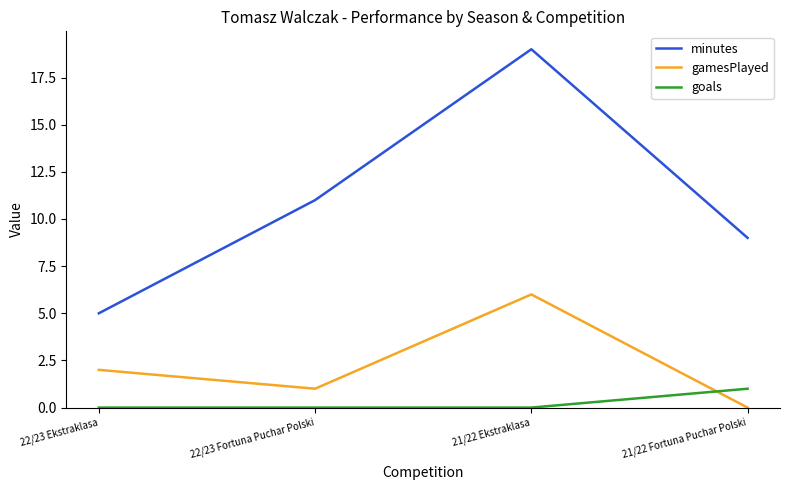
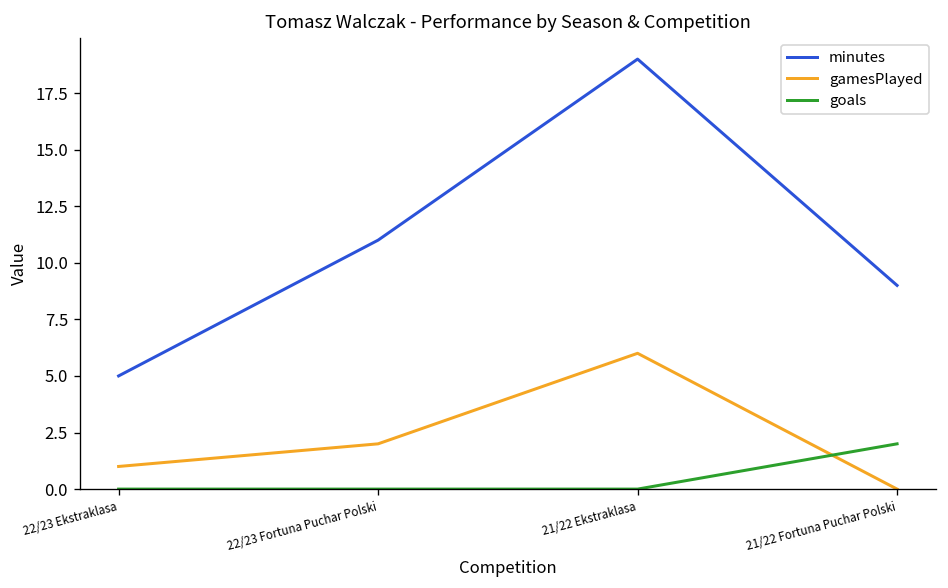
  {
    "minutes": {
      "22/23 Ekstraklasa": 5,
      "22/23 Fortuna Puchar Polski": 11,
      "21/22 Ekstraklasa": 19,
      "21/22 Fortuna Puchar Polski": 9
    },
    "gamesPlayed": {
-     "22/23 Ekstraklasa": 2,
-     "22/23 Fortuna Puchar Polski": 1,
+     "22/23 Ekstraklasa": 1,
+     "22/23 Fortuna Puchar Polski": 2,
      "21/22 Ekstraklasa": 6,
      "21/22 Fortuna Puchar Polski": 0
    },
    "goals": {
      "22/23 Ekstraklasa": 0,
      "22/23 Fortuna Puchar Polski": 0,
      "21/22 Ekstraklasa": 0,
-     "21/22 Fortuna Puchar Polski": 1
+     "21/22 Fortuna Puchar Polski": 2
    }
  }
